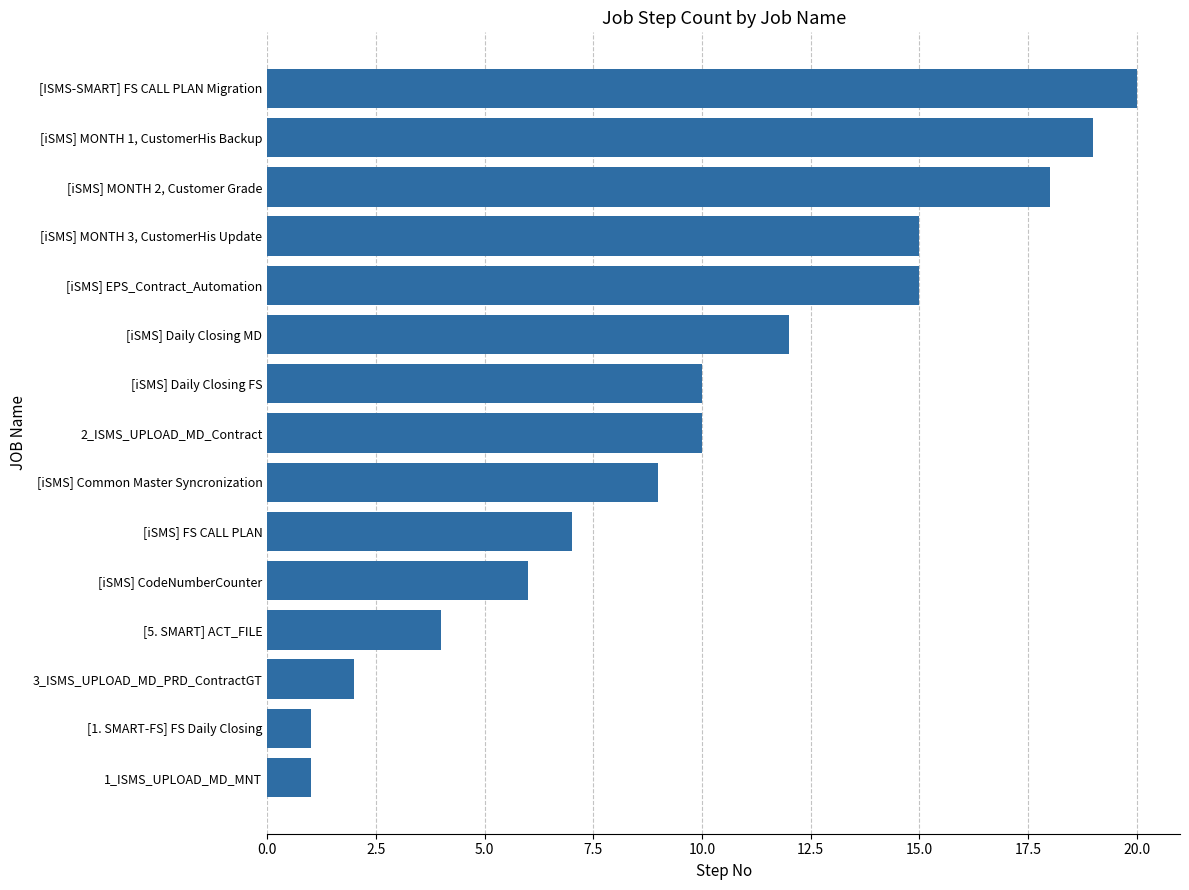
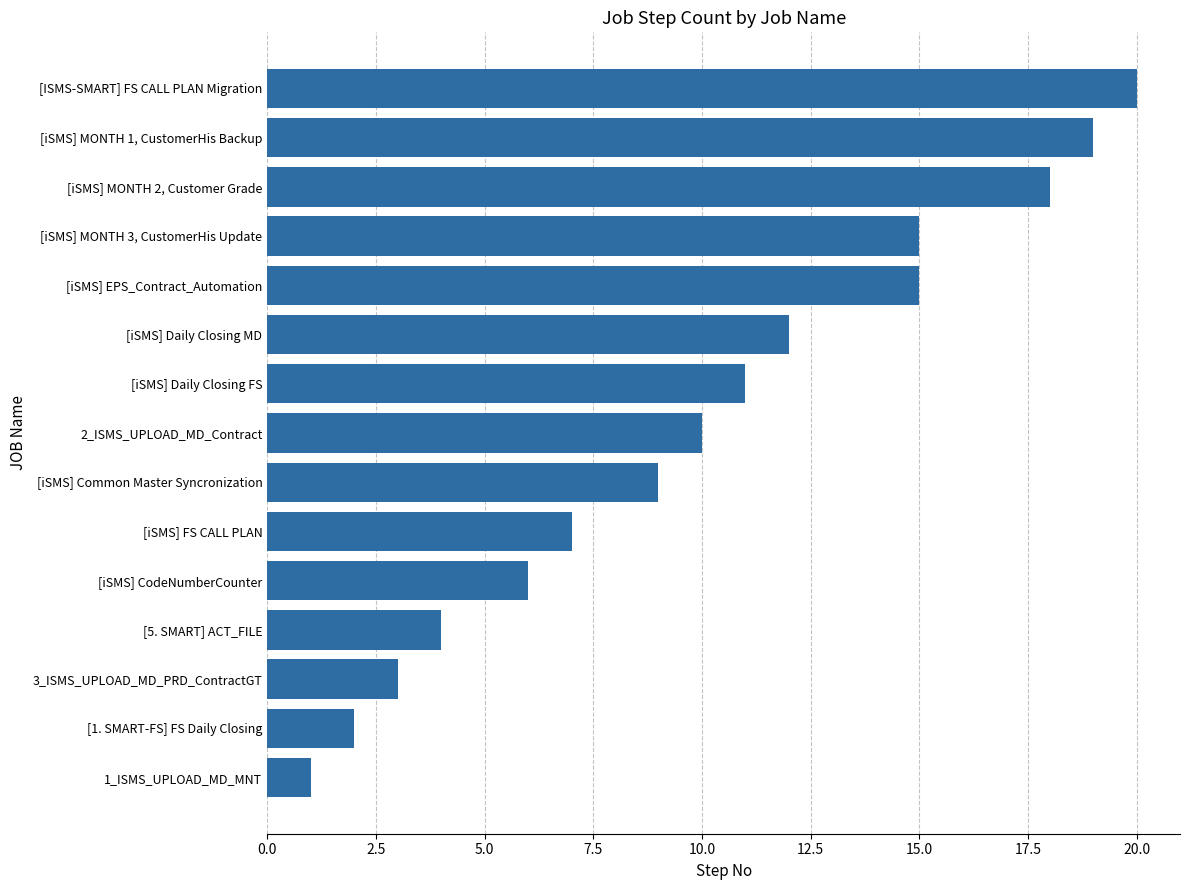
  {
    "[ISMS-SMART] FS CALL PLAN Migration": 20,
    "[iSMS] MONTH 1, CustomerHis Backup": 19,
    "[iSMS] MONTH 2, Customer Grade": 18,
    "[iSMS] MONTH 3, CustomerHis Update": 15,
    "[iSMS] EPS_Contract_Automation": 15,
    "[iSMS] Daily Closing MD": 12,
-   "[iSMS] Daily Closing FS": 10,
+   "[iSMS] Daily Closing FS": 11,
    "2_ISMS_UPLOAD_MD_Contract": 10,
    "[iSMS] Common Master Syncronization": 9,
    "[iSMS] FS CALL PLAN": 7,
    "[iSMS] CodeNumberCounter": 6,
    "[5. SMART] ACT_FILE": 4,
-   "3_ISMS_UPLOAD_MD_PRD_ContractGT": 2,
-   "[1. SMART-FS] FS Daily Closing": 1,
+   "3_ISMS_UPLOAD_MD_PRD_ContractGT": 3,
+   "[1. SMART-FS] FS Daily Closing": 2,
    "1_ISMS_UPLOAD_MD_MNT": 1
  }
